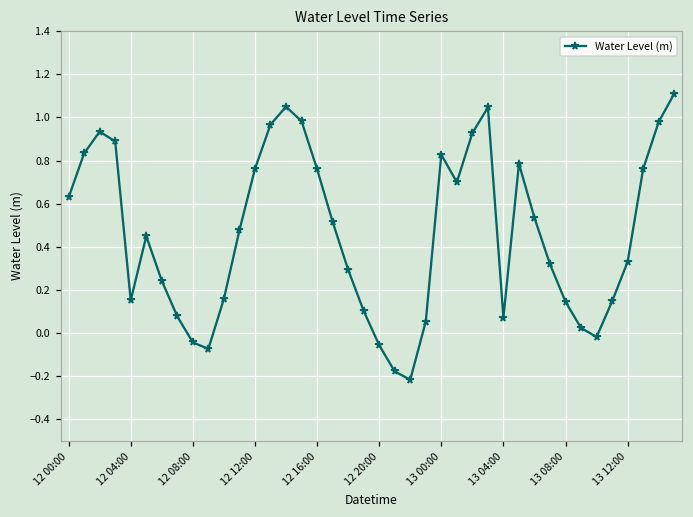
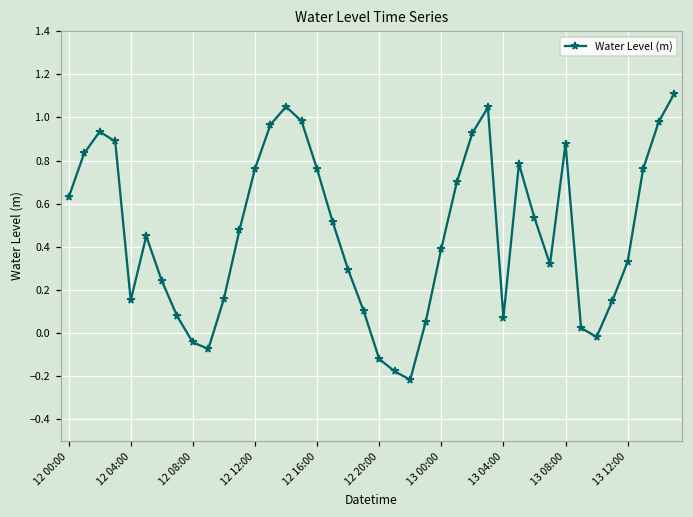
  {
    "12 00:00": 0.63,
    "12 04:00": 0.15,
    "12 08:00": -0.04,
    "12 12:00": 0.76,
    "12 16:00": 0.76,
-   "12 20:00": -0.06,
-   "13 00:00": 0.83,
+   "12 20:00": -0.12,
+   "13 00:00": 0.39,
    "13 04:00": 0.07,
-   "13 08:00": 0.15,
+   "13 08:00": 0.88,
    "13 12:00": 0.33
  }
